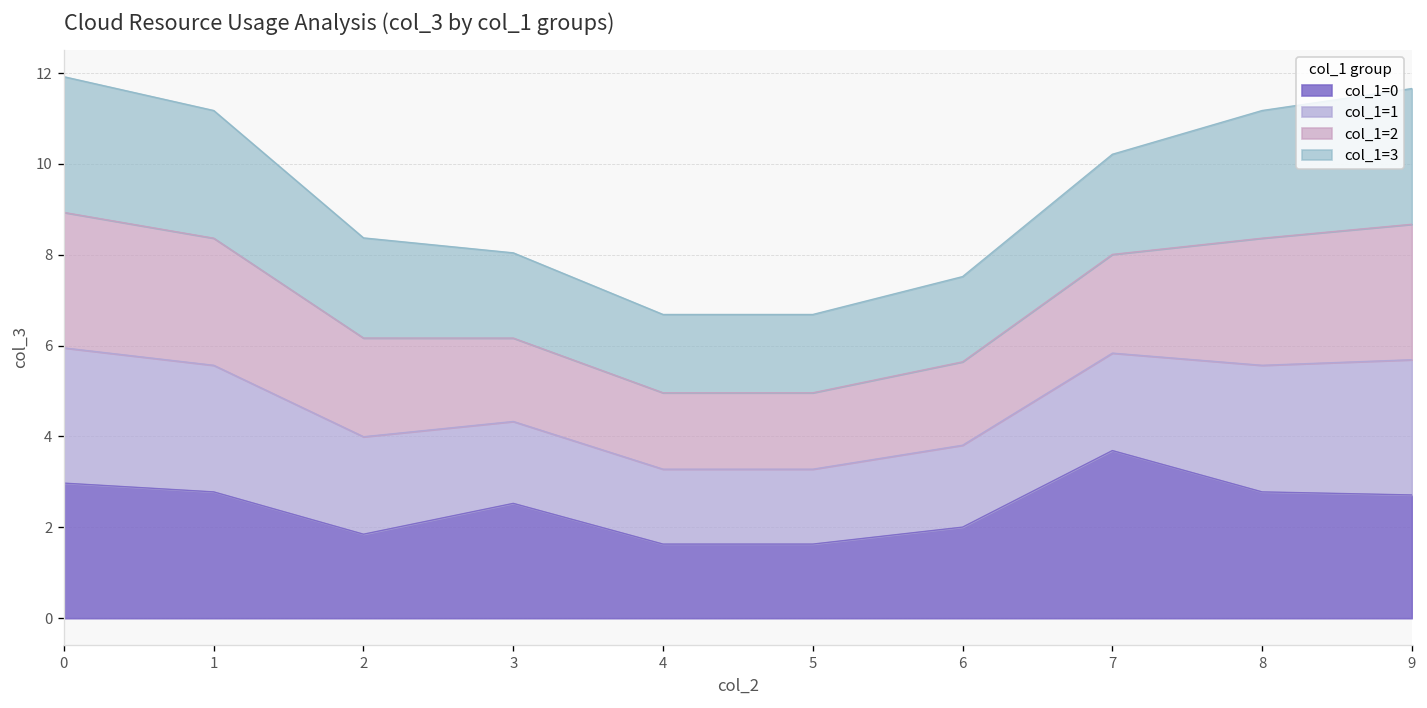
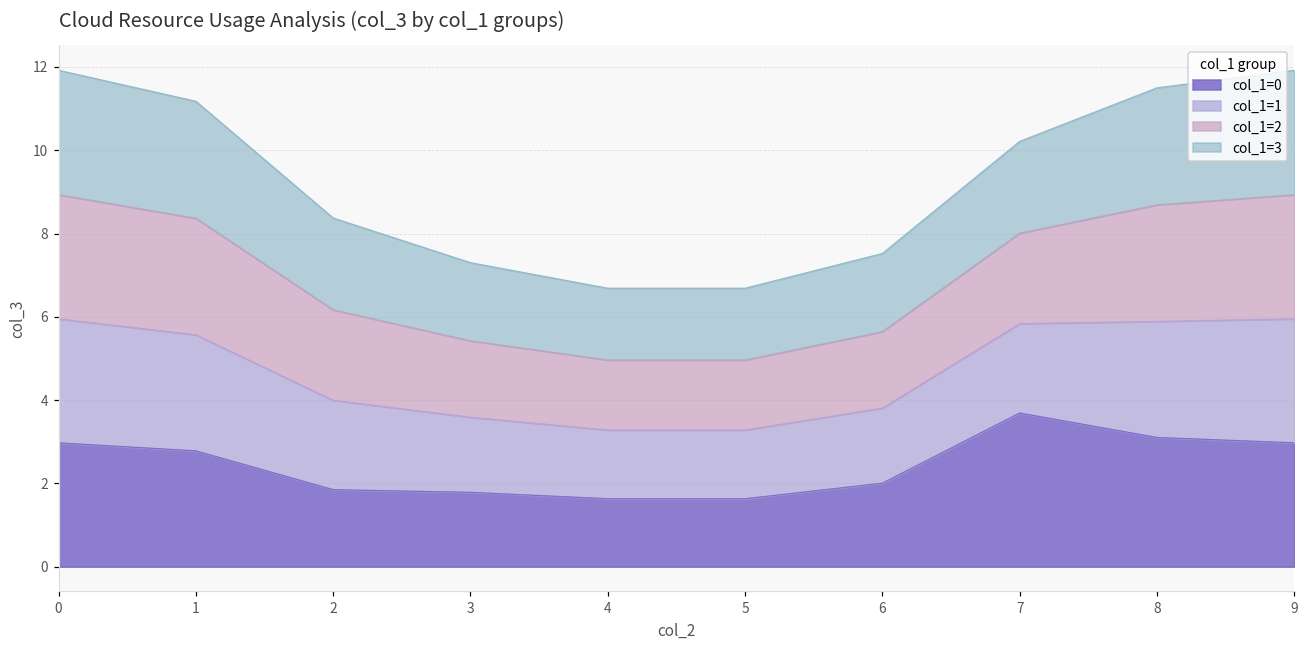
  {
    "col_1=0": {
      "0": 3.0,
      "1": 2.8,
      "2": 1.8,
-     "3": 2.5,
+     "3": 1.8,
      "4": 1.6,
      "5": 1.6,
      "6": 2.0,
      "7": 3.7,
-     "8": 2.8,
-     "9": 2.7
+     "8": 3.1,
+     "9": 3.0
    }
  }
